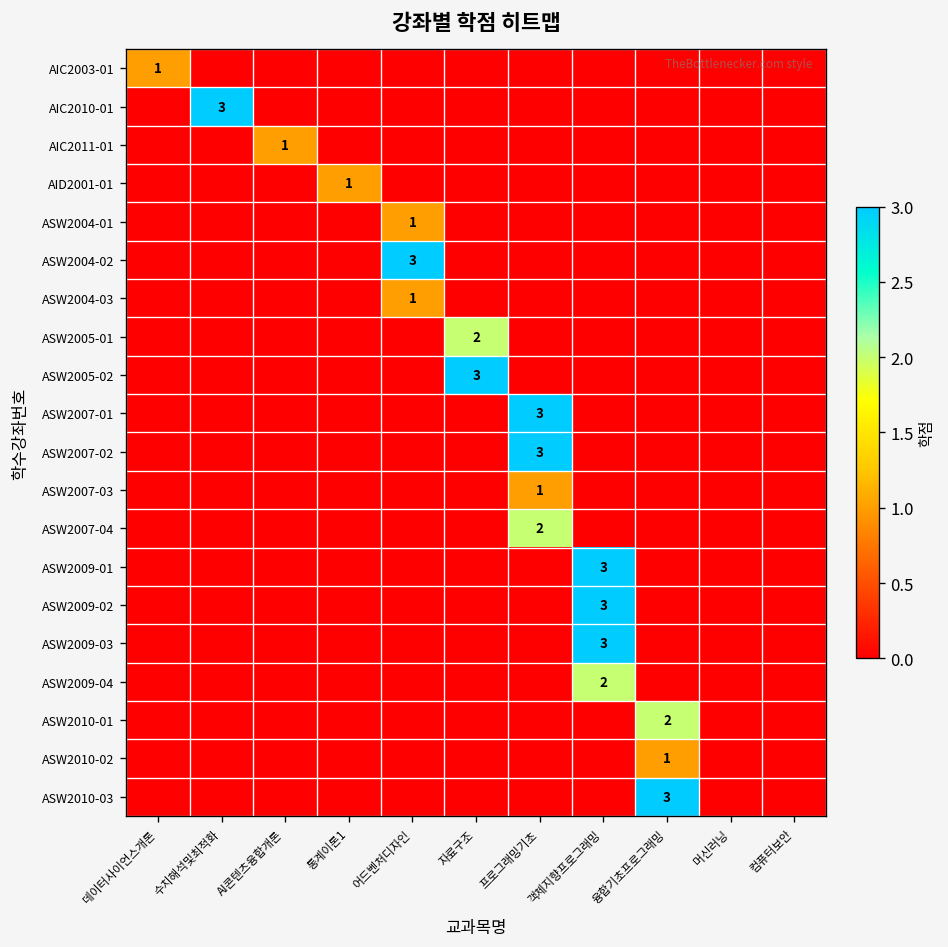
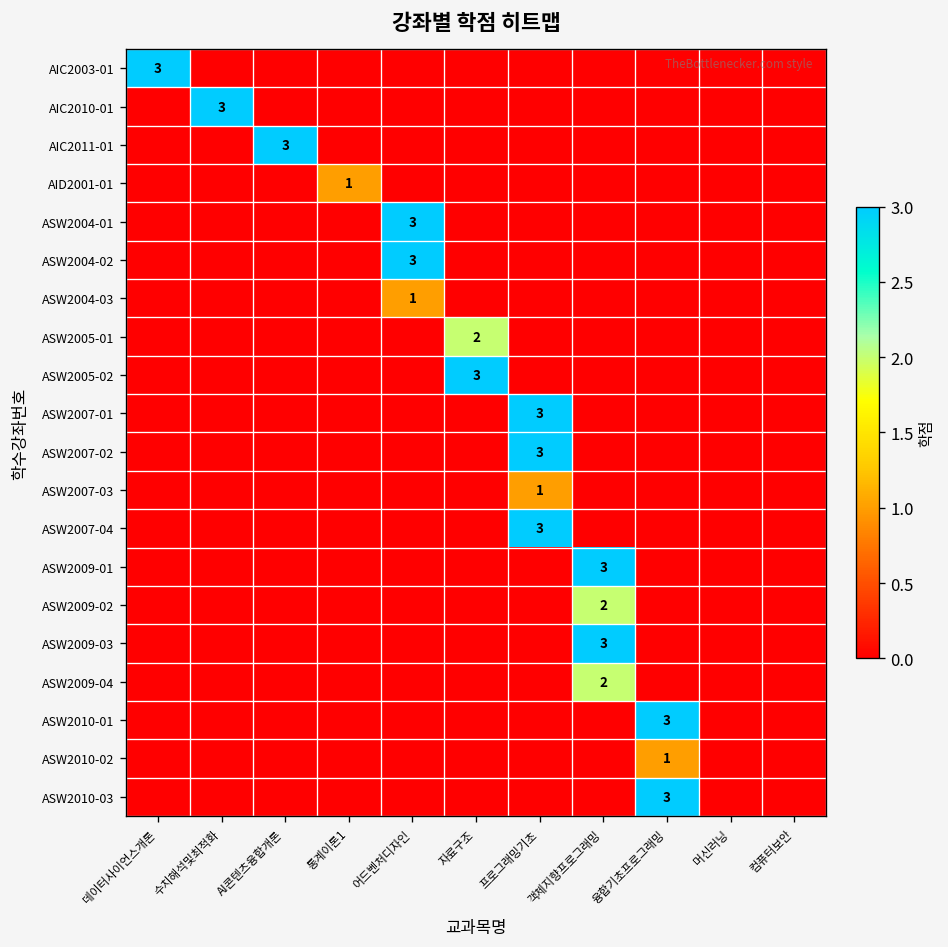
  {
    "AIC2003-01": {
-     "데이터사이언스개론": 1
+     "데이터사이언스개론": 3
    },
    "AIC2010-01": {
      "수치해석및최적화": 3
    },
    "AIC2011-01": {
-     "AI콘텐츠융합개론": 1
+     "AI콘텐츠융합개론": 3
    },
    "AID2001-01": {
      "통계이론1": 1
    },
    "ASW2004-01": {
-     "어드벤처디자인": 1
+     "어드벤처디자인": 3
    },
    "ASW2004-02": {
      "어드벤처디자인": 3
    },
    "ASW2004-03": {
      "어드벤처디자인": 1
    },
    "ASW2005-01": {
      "자료구조": 2
    },
    "ASW2005-02": {
      "자료구조": 3
    },
    "ASW2007-01": {
      "프로그래밍기초": 3
    },
    "ASW2007-02": {
      "프로그래밍기초": 3
    },
    "ASW2007-03": {
      "프로그래밍기초": 1
    },
    "ASW2007-04": {
-     "프로그래밍기초": 2
+     "프로그래밍기초": 3
    },
    "ASW2009-01": {
      "객체지향프로그래밍": 3
    },
    "ASW2009-02": {
-     "객체지향프로그래밍": 3
+     "객체지향프로그래밍": 2
    },
    "ASW2009-03": {
      "객체지향프로그래밍": 3
    },
    "ASW2009-04": {
      "객체지향프로그래밍": 2
    },
    "ASW2010-01": {
-     "융합기초프로그래밍": 2
+     "융합기초프로그래밍": 3
    },
    "ASW2010-02": {
      "융합기초프로그래밍": 1
    },
    "ASW2010-03": {
      "융합기초프로그래밍": 3
    }
  }
